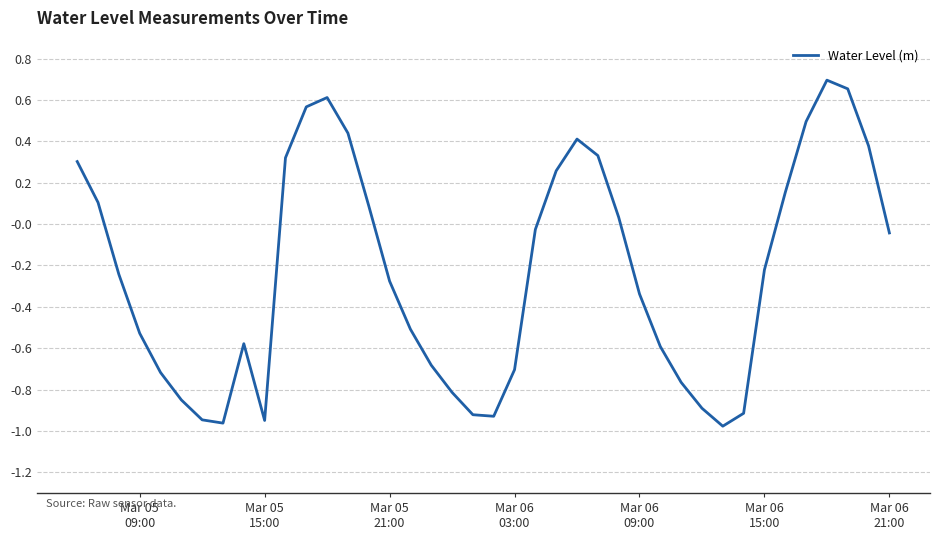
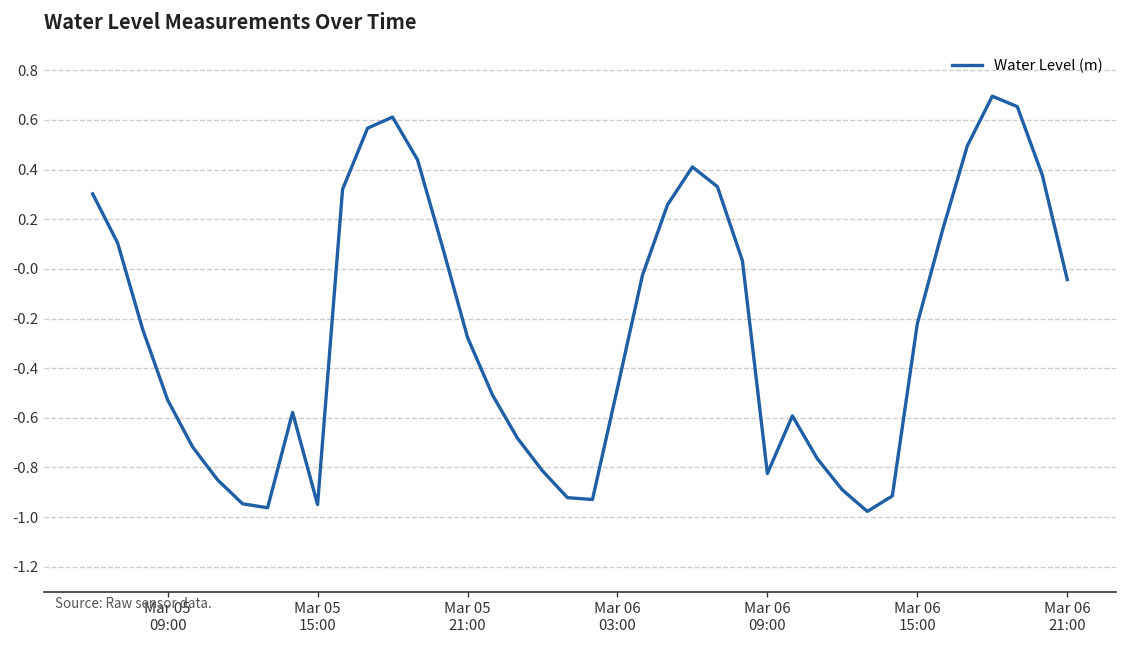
  {
    "Mar 05 09:00": -0.53,
    "Mar 05 15:00": -0.95,
    "Mar 05 21:00": -0.28,
-   "Mar 06 03:00": -0.70,
-   "Mar 06 09:00": -0.34,
+   "Mar 06 03:00": -0.48,
+   "Mar 06 09:00": -0.82,
    "Mar 06 15:00": -0.22,
    "Mar 06 21:00": -0.04
  }
